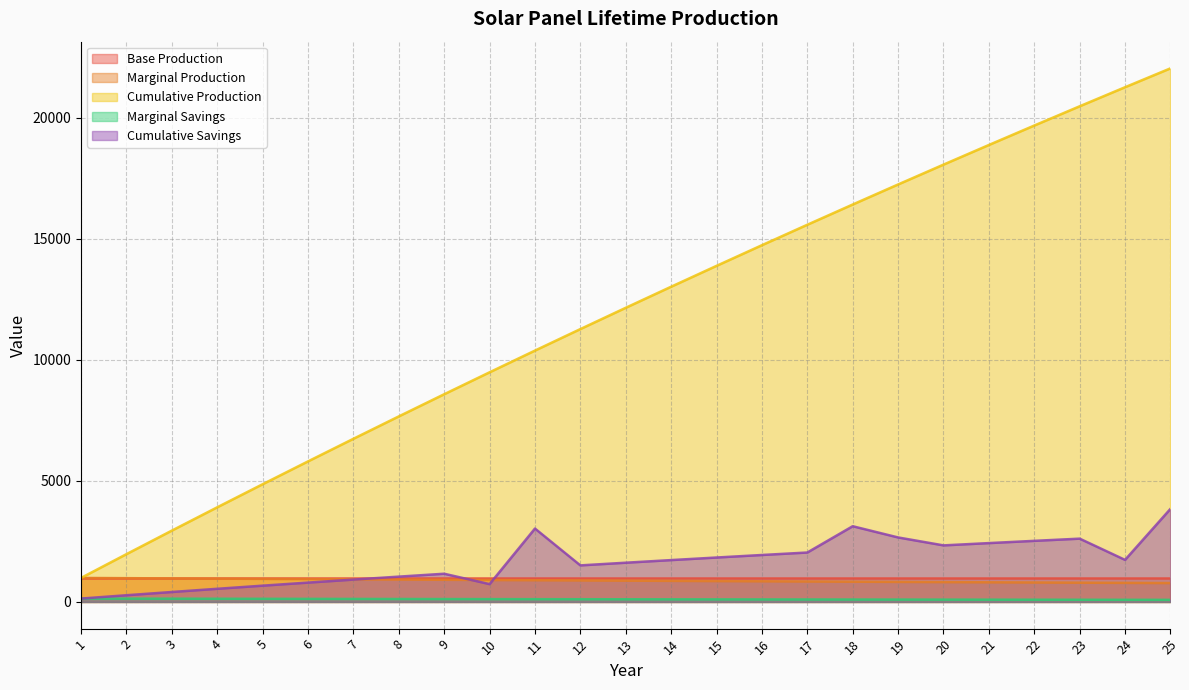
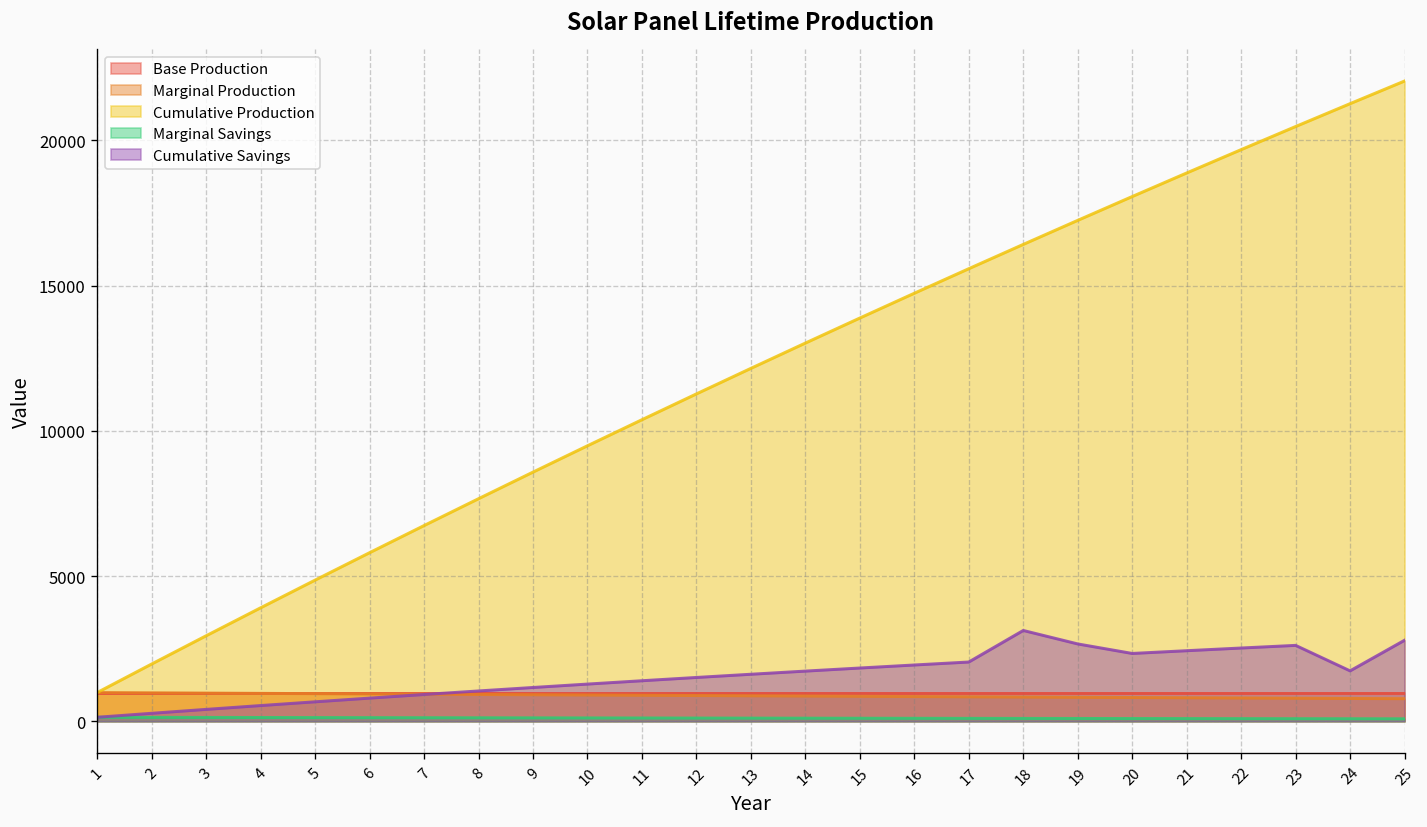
  {
    "Marginal Savings": {
      "2": 100,
      "3": 100,
      "4": 100,
      "5": 100,
      "6": 100,
      "7": 100,
      "8": 100,
      "9": 100,
      "10": 100,
      "11": 100,
      "12": 100,
      "13": 100,
      "14": 100,
      "15": 100,
      "16": 100,
      "17": 100,
      "18": 100,
      "19": 100,
      "20": 100,
      "21": 100,
      "22": 100,
      "23": 100,
      "24": 100,
      "25": 100
    },
    "Cumulative Savings": {
      "2": 300,
      "3": 400,
      "4": 500,
      "5": 700,
      "6": 800,
      "9": 1200,
-     "10": 700,
-     "11": 3000,
+     "10": 1300,
+     "11": 1400,
      "12": 1500,
      "13": 1600,
      "14": 1700,
      "15": 1800,
      "16": 1900,
      "17": 2000,
      "18": 3100,
      "19": 2700,
      "20": 2300,
      "21": 2400,
      "22": 2500,
      "23": 2600,
      "24": 1700,
-     "25": 3800
+     "25": 2800
    }
  }
